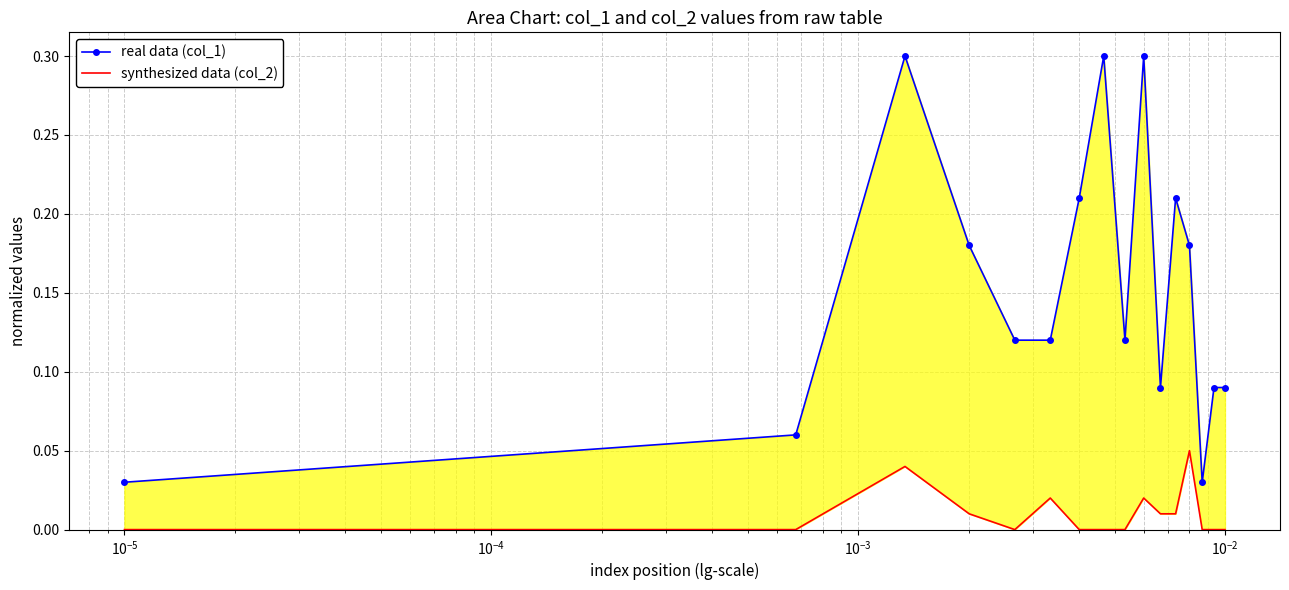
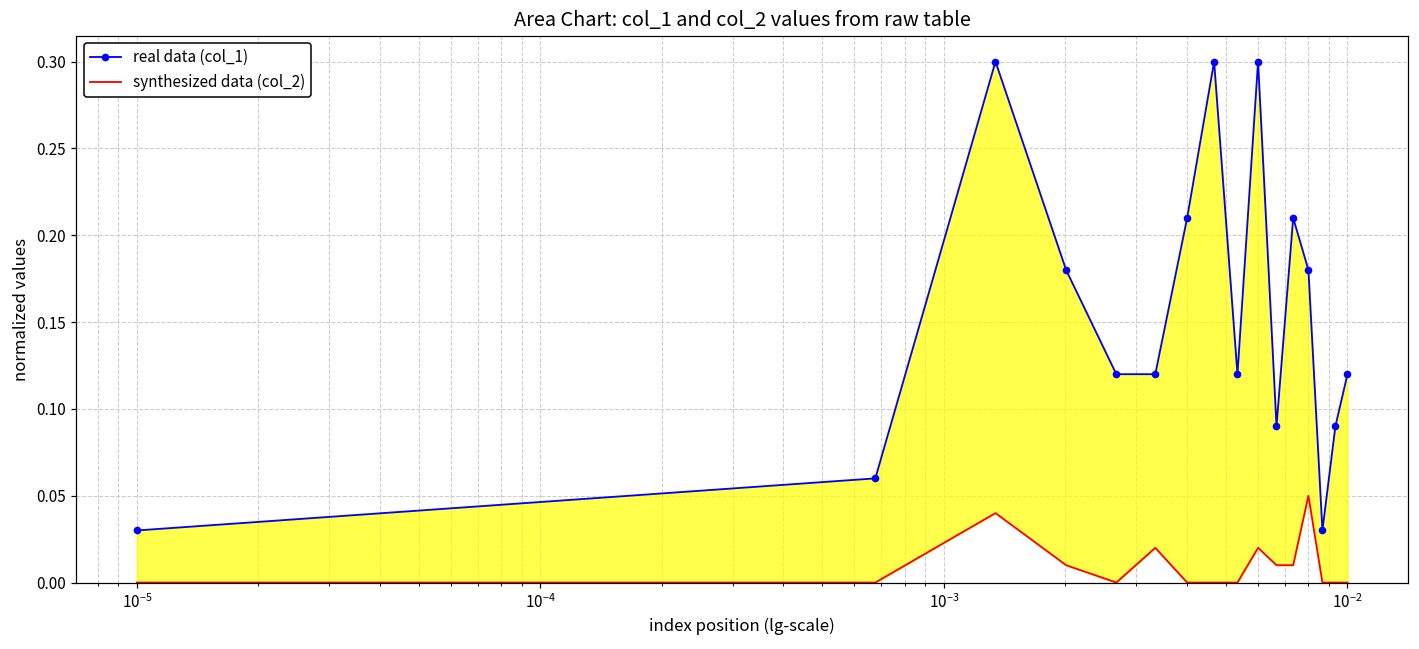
  {
    "real data (col_1)": {
      "10^-5": 0.030,
-     "10^-2": 0.090
+     "10^-2": 0.120
    },
    "synthesized data (col_2)": {
      "10^-5": 0.000,
      "10^-2": 0.000
    }
  }
